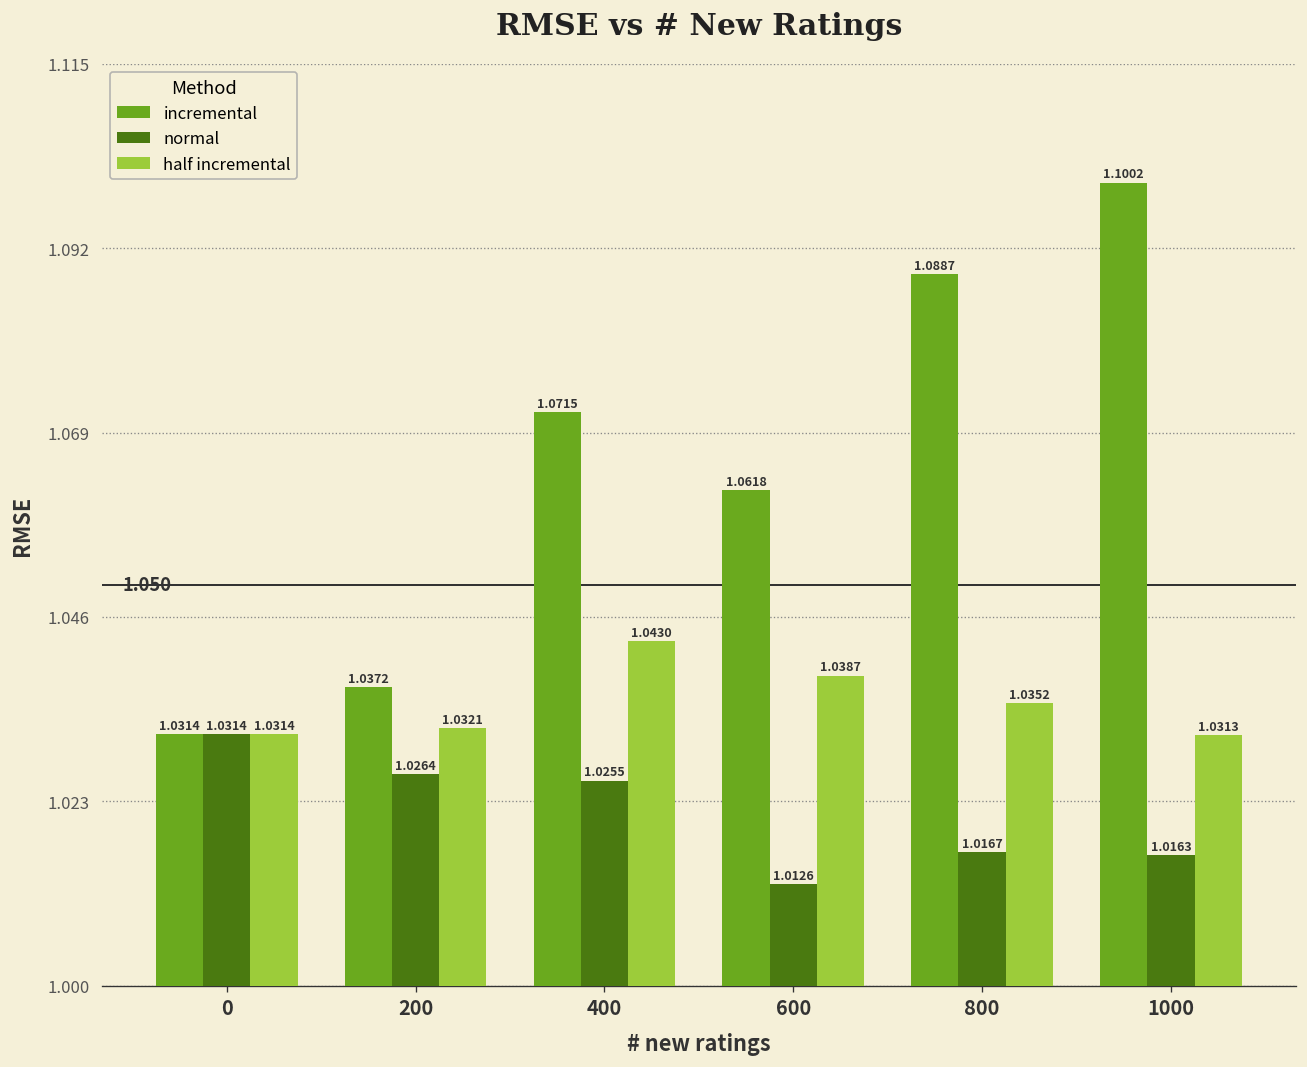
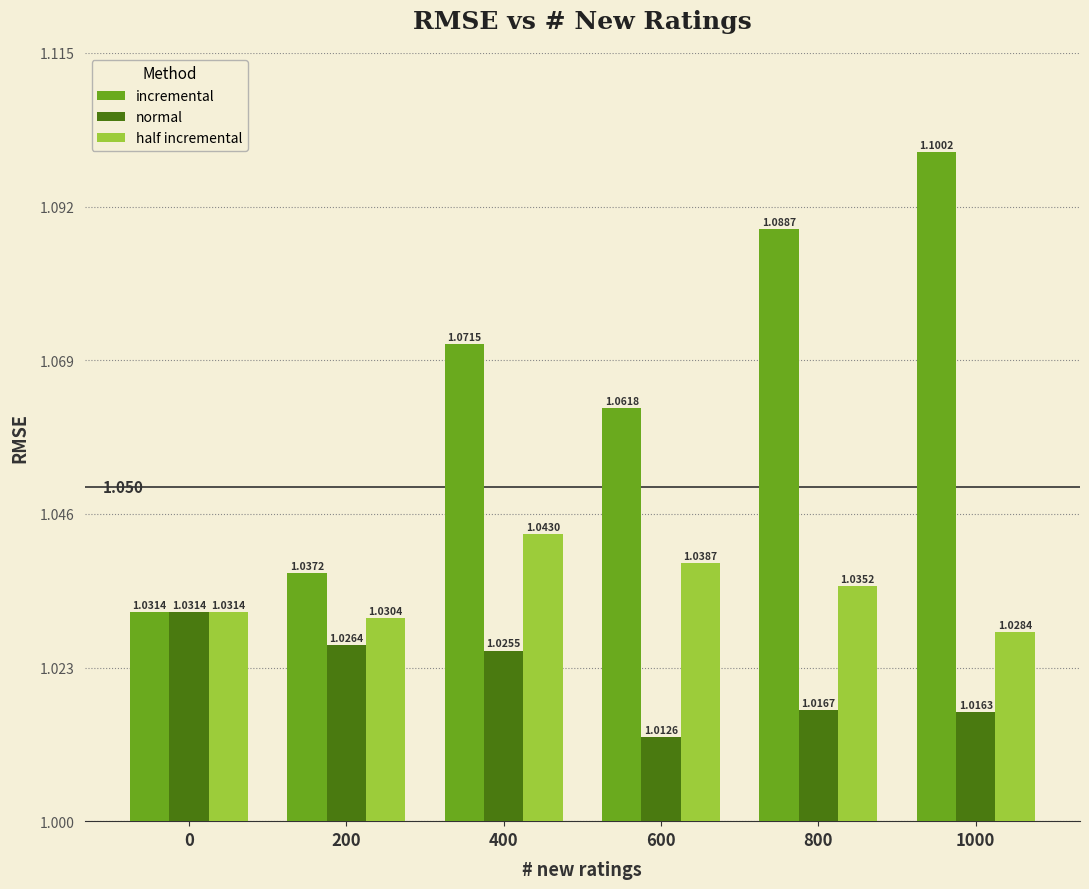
  {
    "half incremental": {
      "0": 1.0314,
-     "200": 1.0321,
+     "200": 1.0304,
      "400": 1.0430,
      "600": 1.0387,
      "800": 1.0352,
-     "1000": 1.0313
+     "1000": 1.0284
    }
  }
